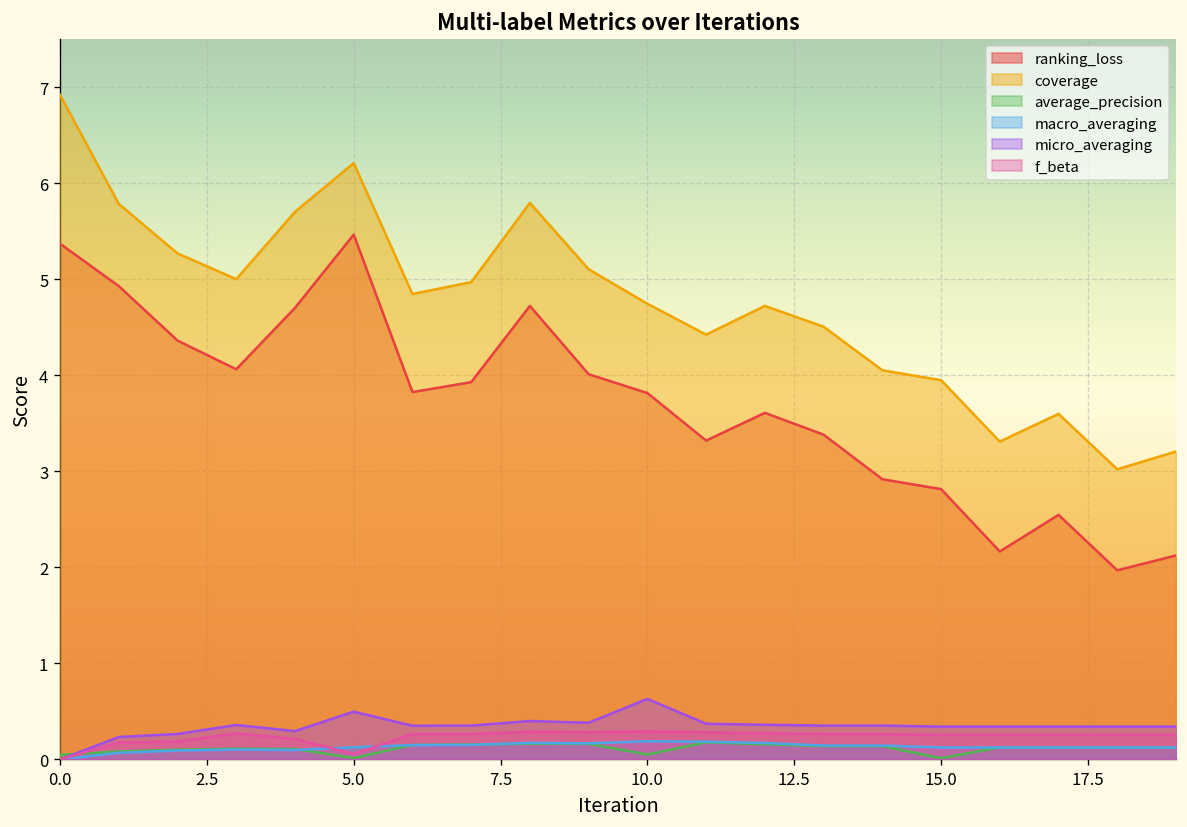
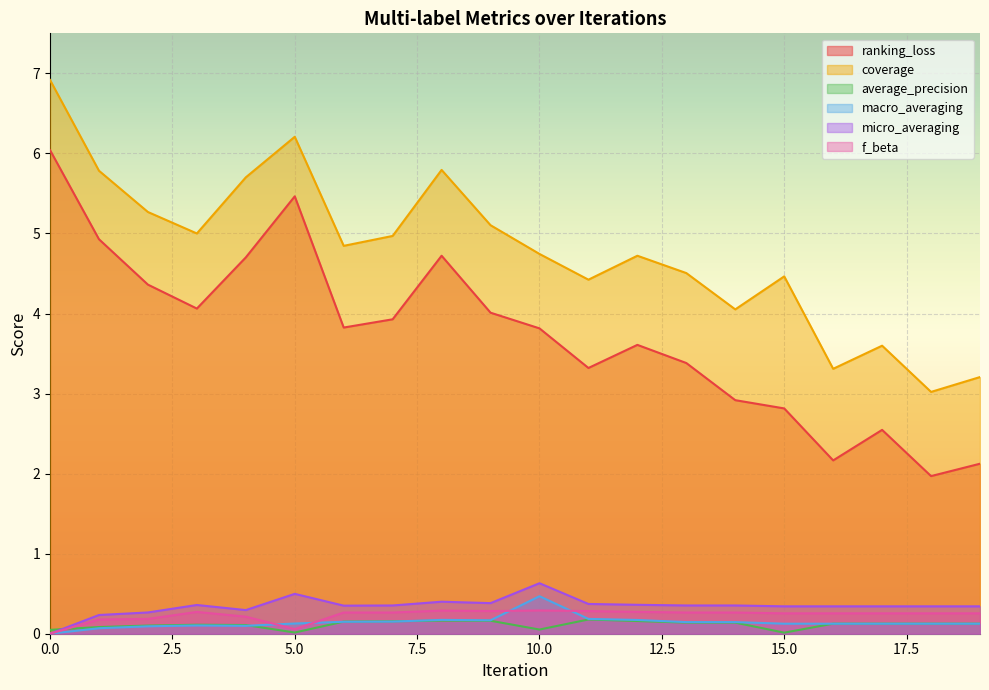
  {
    "ranking_loss": {
-     "0.0": 5.4,
+     "0.0": 6.0,
      "5.0": 5.5,
      "10.0": 3.8,
      "15.0": 2.8
    },
    "coverage": {
      "0.0": 6.9,
      "5.0": 6.2,
      "10.0": 4.7,
-     "15.0": 3.9
+     "15.0": 4.5
    },
    "average_precision": {
      "0.0": 0.0,
      "5.0": 0.0,
      "10.0": 0.1,
      "15.0": 0.0
    },
    "macro_averaging": {
      "5.0": 0.1,
-     "10.0": 0.2,
+     "10.0": 0.5,
      "15.0": 0.1
    },
    "micro_averaging": {
      "5.0": 0.5,
      "10.0": 0.6,
      "15.0": 0.3
    },
    "f_beta": {
      "5.0": 0.1,
      "10.0": 0.3,
      "15.0": 0.3
    }
  }
